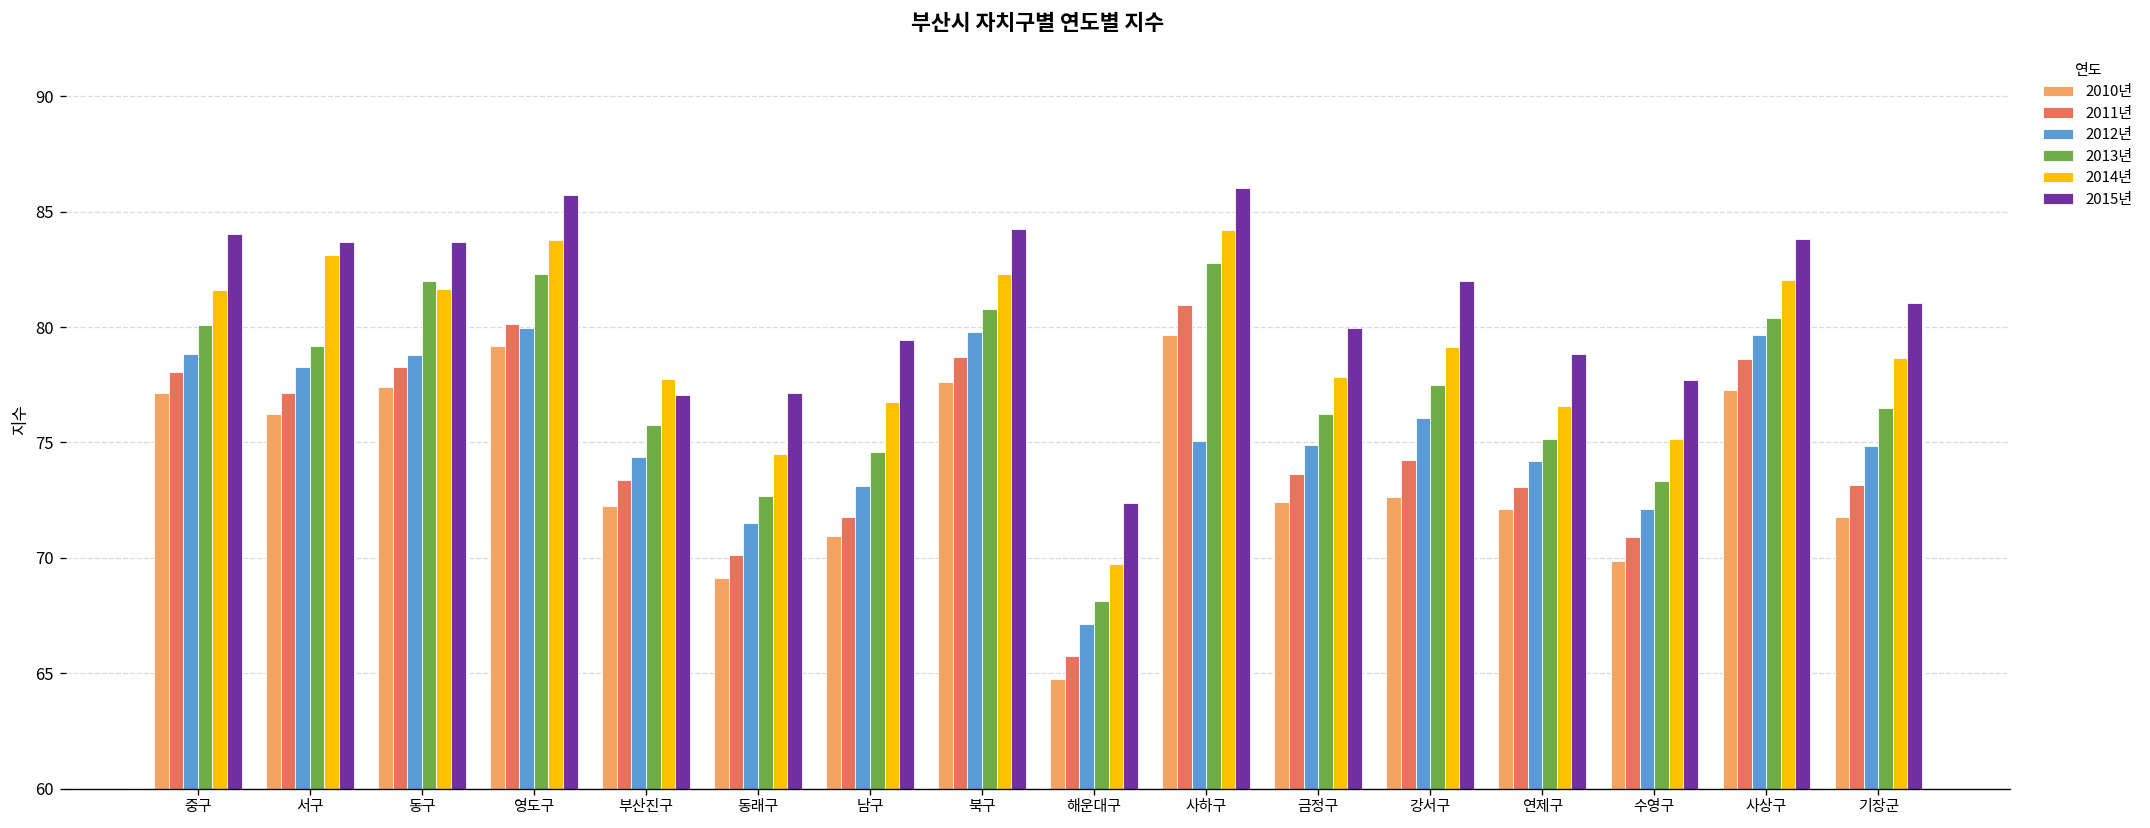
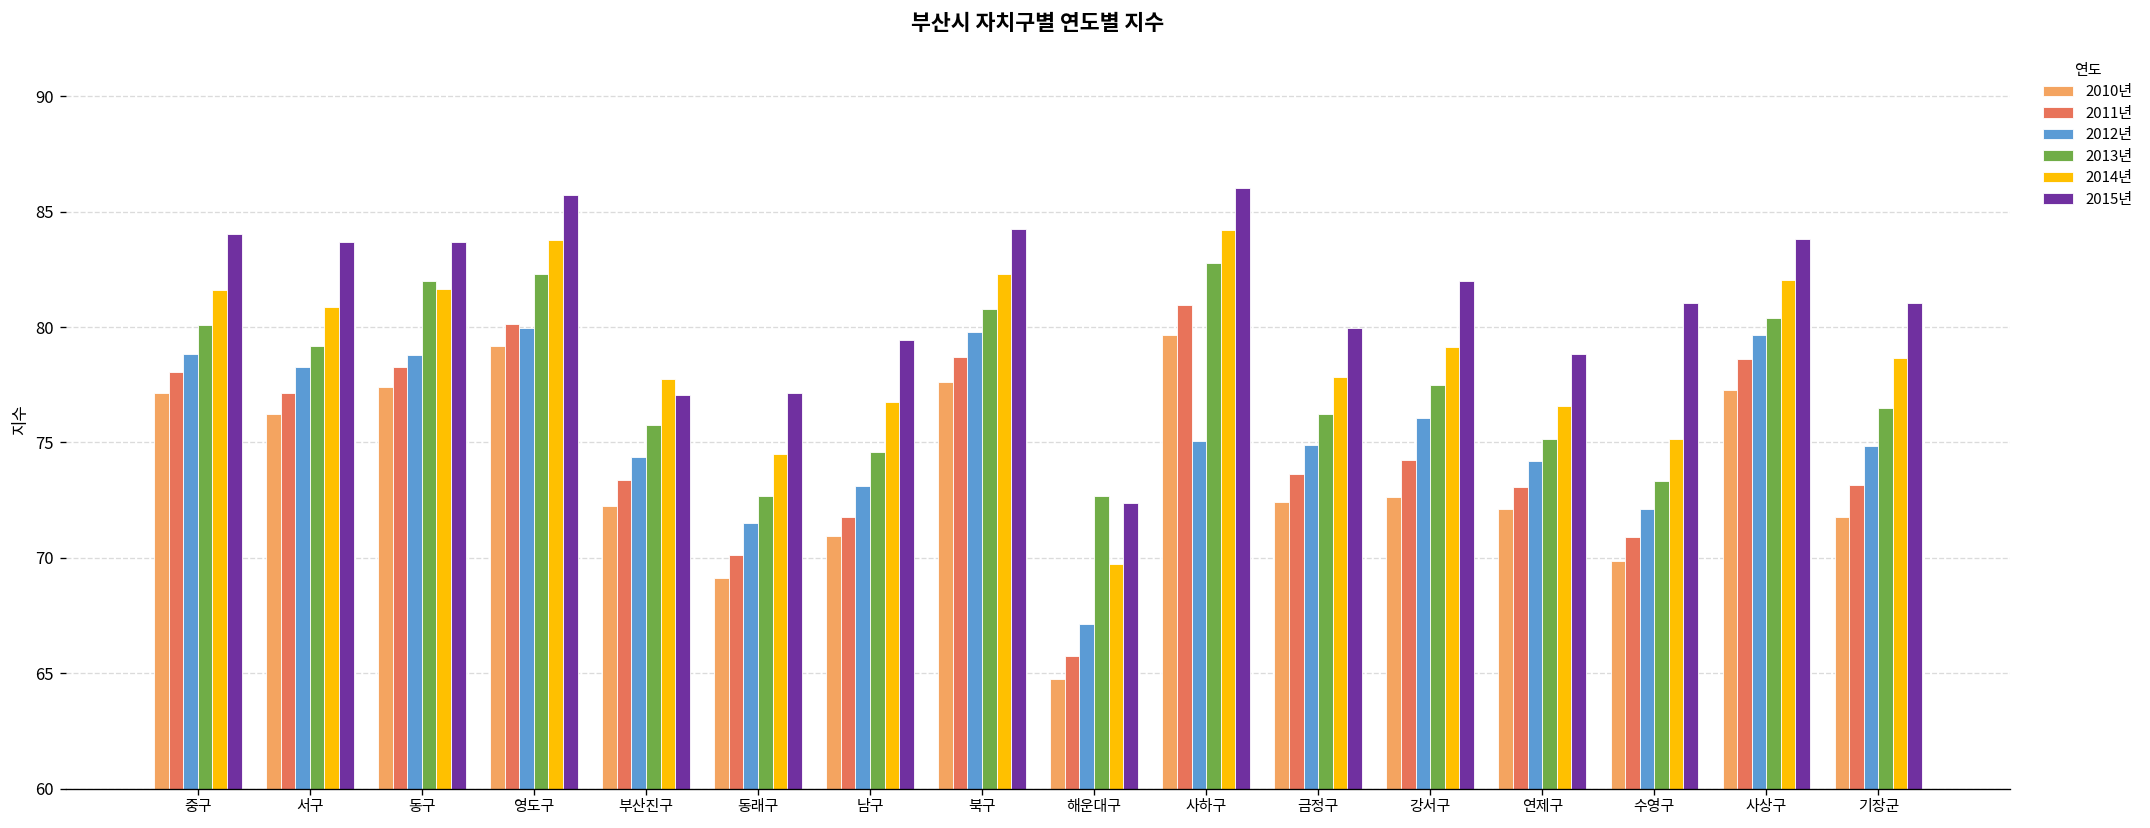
  {
    "2012년": {
      "중구": 78.8,
      "서구": 78.3,
      "동구": 78.8,
      "영도구": 79.9,
      "부산진구": 74.4,
      "동래구": 71.5,
      "남구": 73.1,
      "북구": 79.8,
      "해운대구": 67.1,
      "사하구": 75.1,
      "금정구": 74.9,
      "강서구": 76.1,
      "연제구": 74.2,
      "수영구": 72.1,
      "사상구": 79.6,
      "기장군": 74.9
    },
    "2013년": {
      "중구": 80.1,
      "서구": 79.2,
      "동구": 82.0,
      "영도구": 82.3,
      "부산진구": 75.7,
      "동래구": 72.7,
      "남구": 74.6,
      "북구": 80.8,
-     "해운대구": 68.1,
+     "해운대구": 72.7,
      "사하구": 82.8,
      "금정구": 76.2,
      "강서구": 77.5,
      "연제구": 75.1,
      "수영구": 73.3,
      "사상구": 80.4,
      "기장군": 76.5
    },
    "2014년": {
      "중구": 81.6,
-     "서구": 83.1,
+     "서구": 80.9,
      "동구": 81.6,
      "영도구": 83.8,
      "부산진구": 77.7,
      "동래구": 74.5,
      "남구": 76.8,
      "북구": 82.3,
      "해운대구": 69.7,
      "사하구": 84.2,
      "금정구": 77.8,
      "강서구": 79.2,
      "연제구": 76.6,
      "수영구": 75.2,
      "사상구": 82.0,
      "기장군": 78.7
    },
    "2015년": {
      "중구": 84.0,
      "서구": 83.7,
      "동구": 83.7,
      "영도구": 85.7,
      "부산진구": 77.0,
      "동래구": 77.1,
      "남구": 79.4,
      "북구": 84.2,
      "해운대구": 72.4,
      "사하구": 86.0,
      "금정구": 79.9,
      "강서구": 82.0,
      "연제구": 78.8,
-     "수영구": 77.7,
+     "수영구": 81.1,
      "사상구": 83.8,
      "기장군": 81.0
    }
  }
